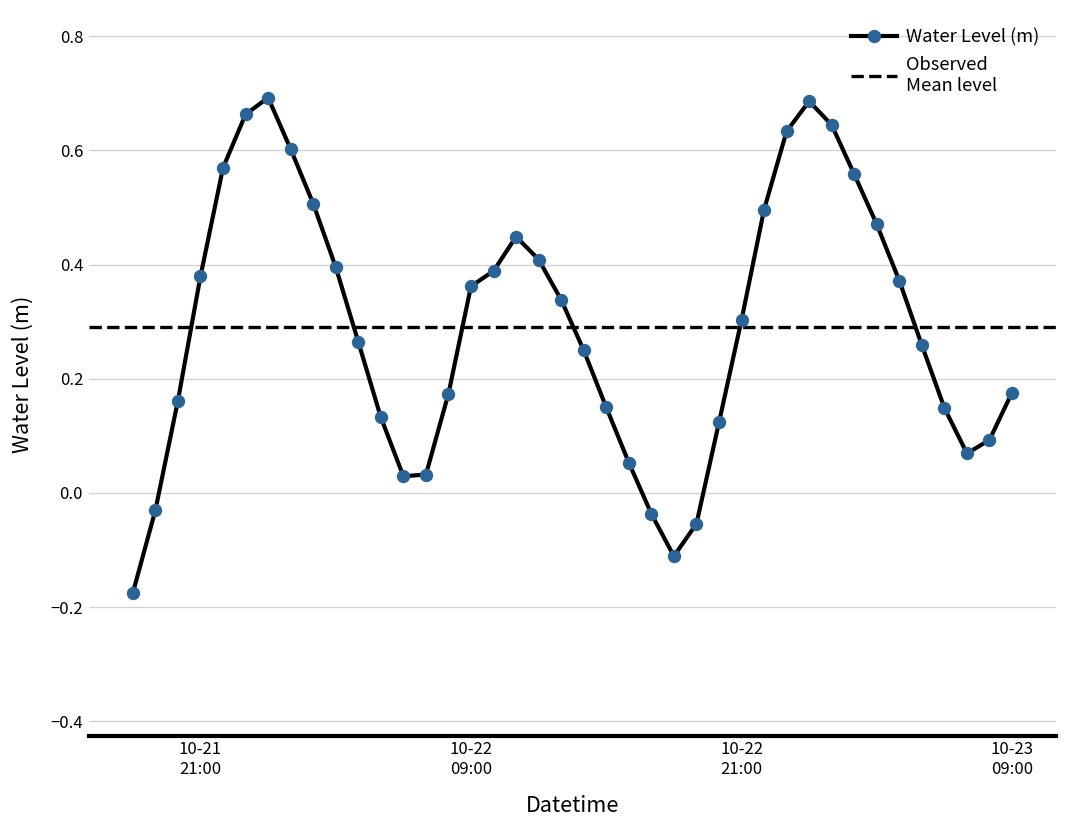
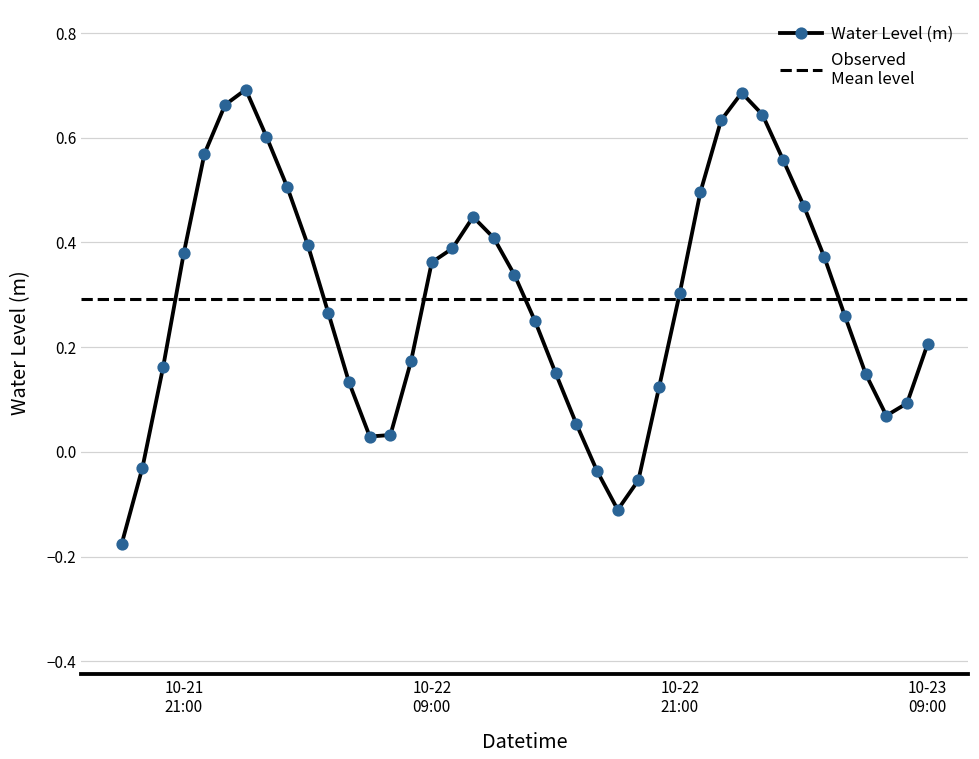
  {
    "10-21 21:00": 0.38,
    "10-22 09:00": 0.36,
    "10-22 21:00": 0.30,
-   "10-23 09:00": 0.18
+   "10-23 09:00": 0.21
  }
